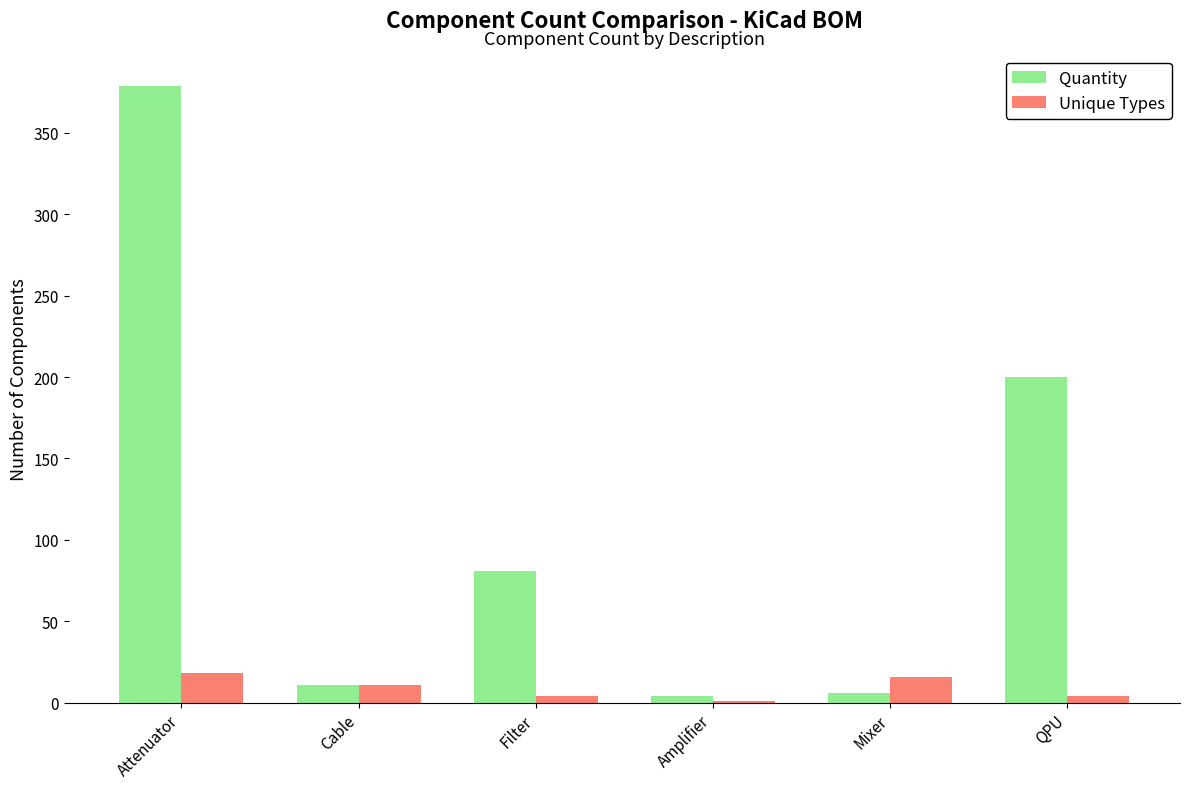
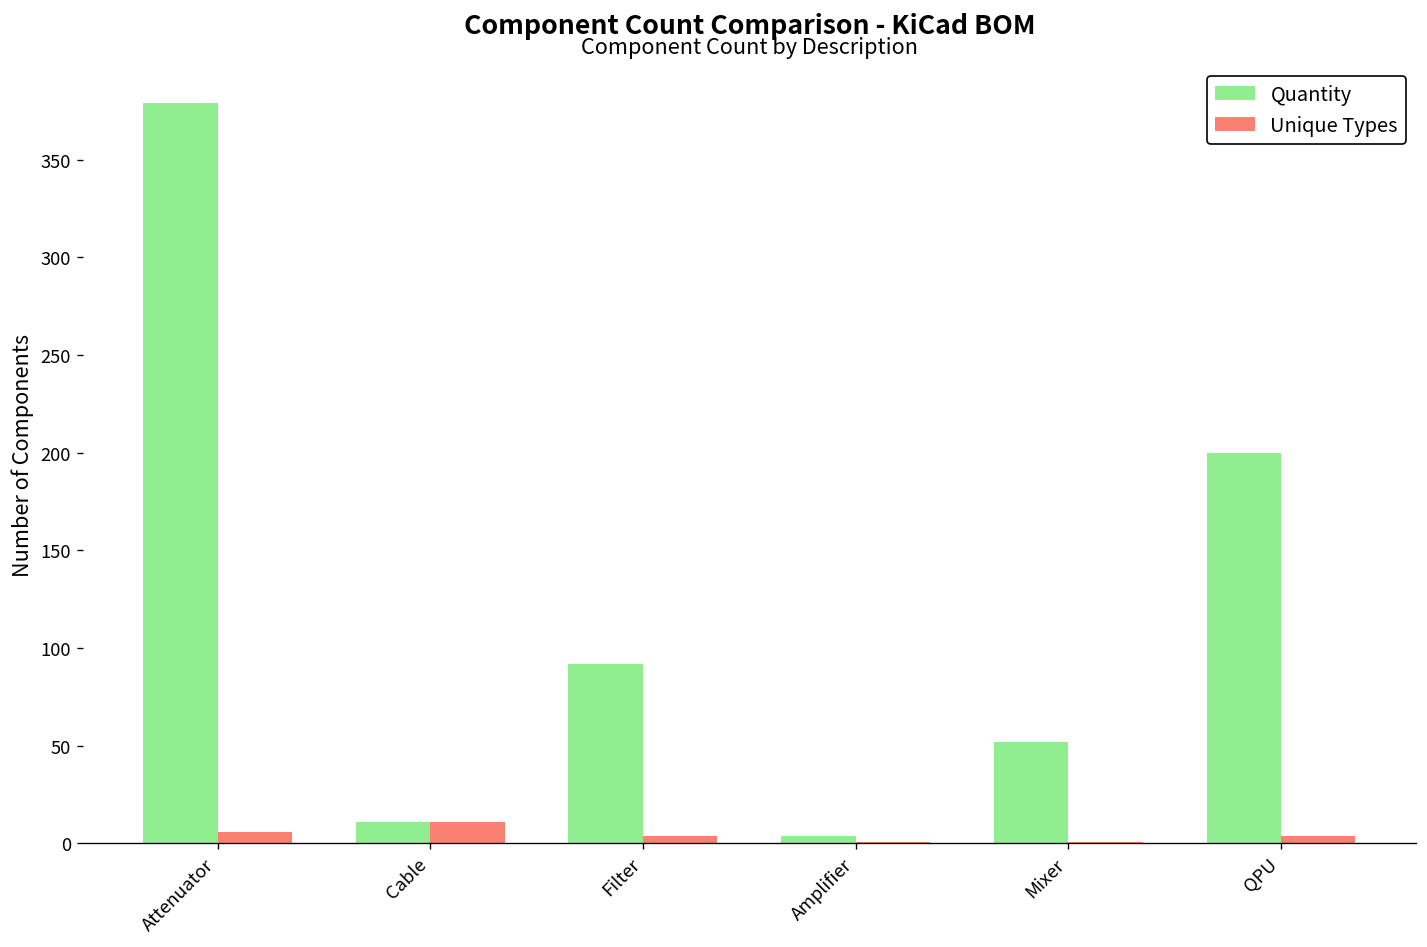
  {
    "Quantity": {
      "Attenuator": 379,
      "Cable": 11,
-     "Filter": 81,
+     "Filter": 92,
      "Amplifier": 4,
-     "Mixer": 6,
+     "Mixer": 52,
      "QPU": 200
    },
    "Unique Types": {
-     "Attenuator": 18,
+     "Attenuator": 6,
      "Cable": 11,
      "Filter": 4,
-     "Mixer": 16,
+     "Mixer": 1,
      "QPU": 4
    }
  }
